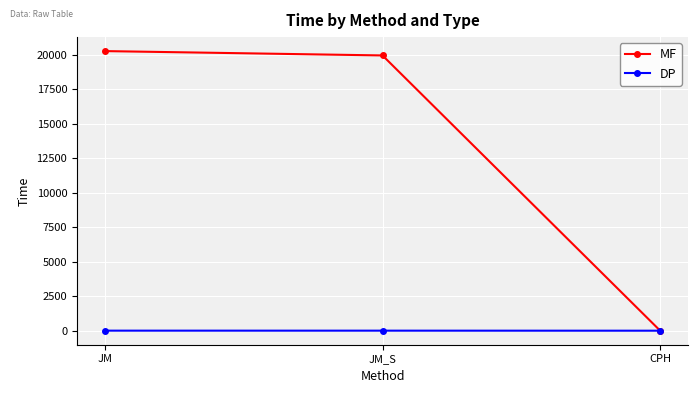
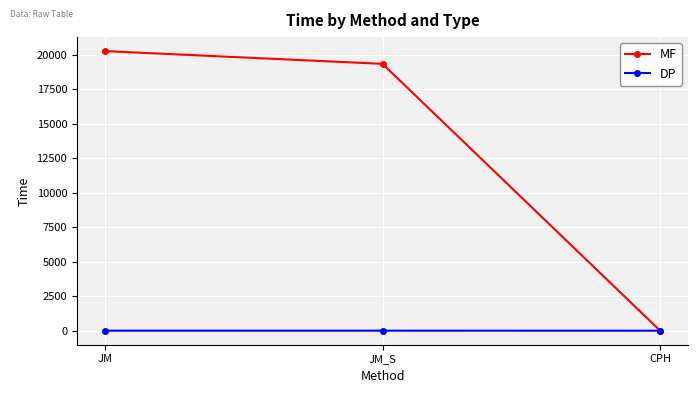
  {
    "MF": {
      "JM": 20300,
-     "JM_S": 20000
+     "JM_S": 19300
    },
    "DP": {
      "JM": 0,
      "JM_S": 0
    }
  }
